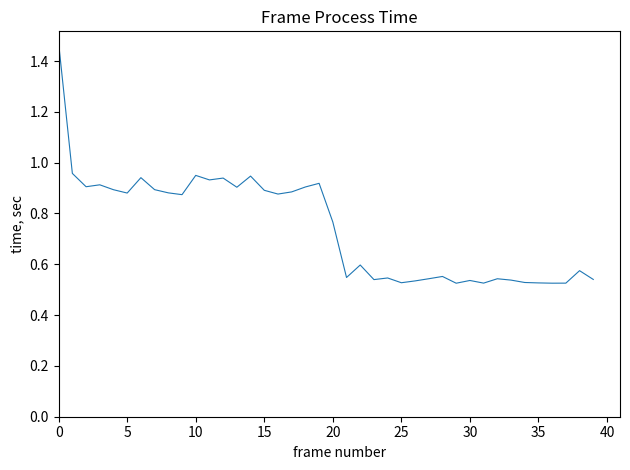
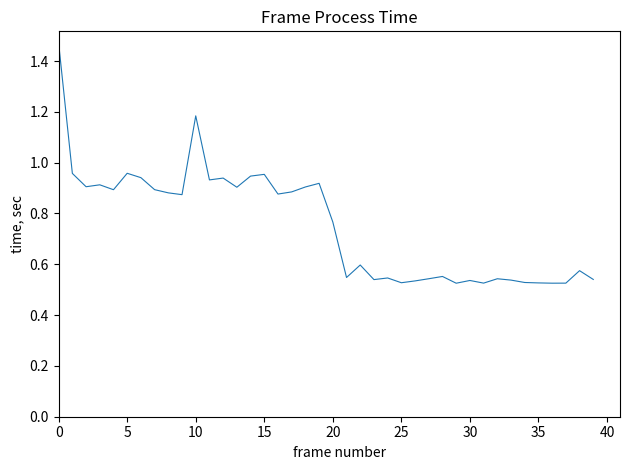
  {
    "0": 1.47,
-   "5": 0.88,
-   "10": 0.95,
-   "15": 0.89,
+   "5": 0.96,
+   "10": 1.18,
+   "15": 0.95,
    "20": 0.77,
    "25": 0.53,
    "30": 0.54,
    "35": 0.53
  }
